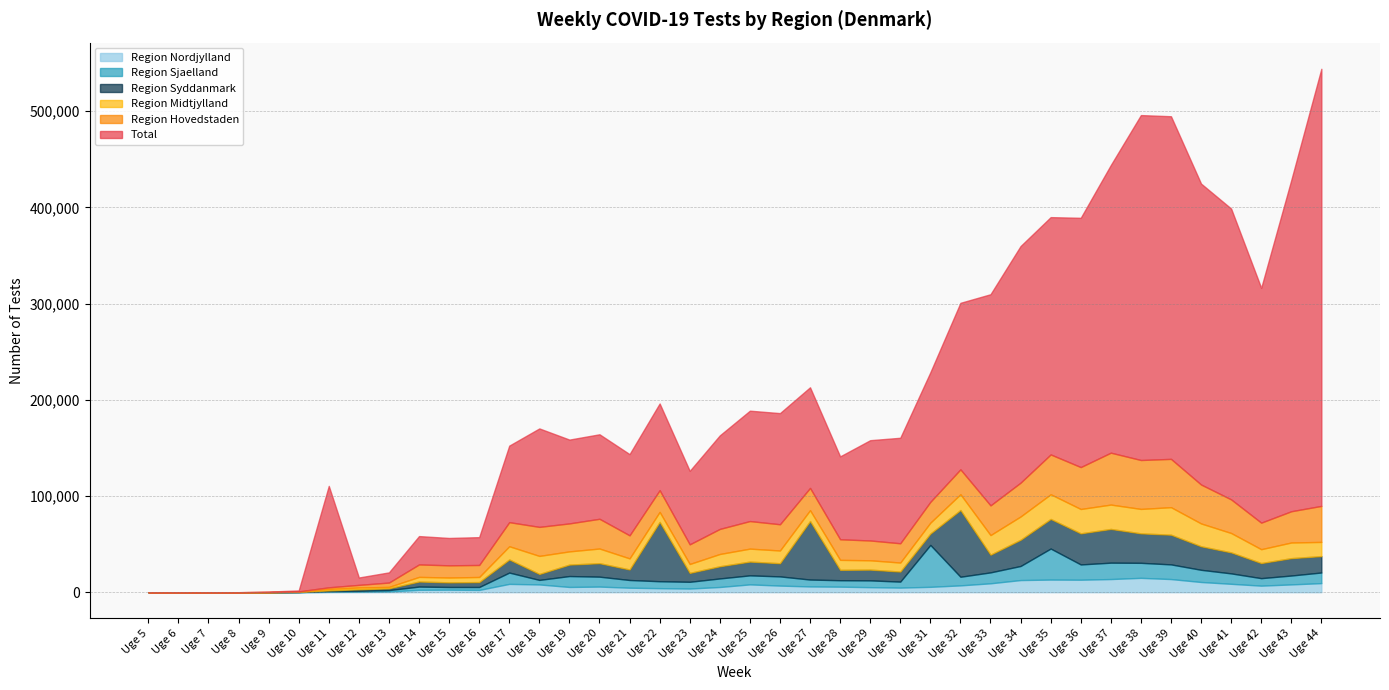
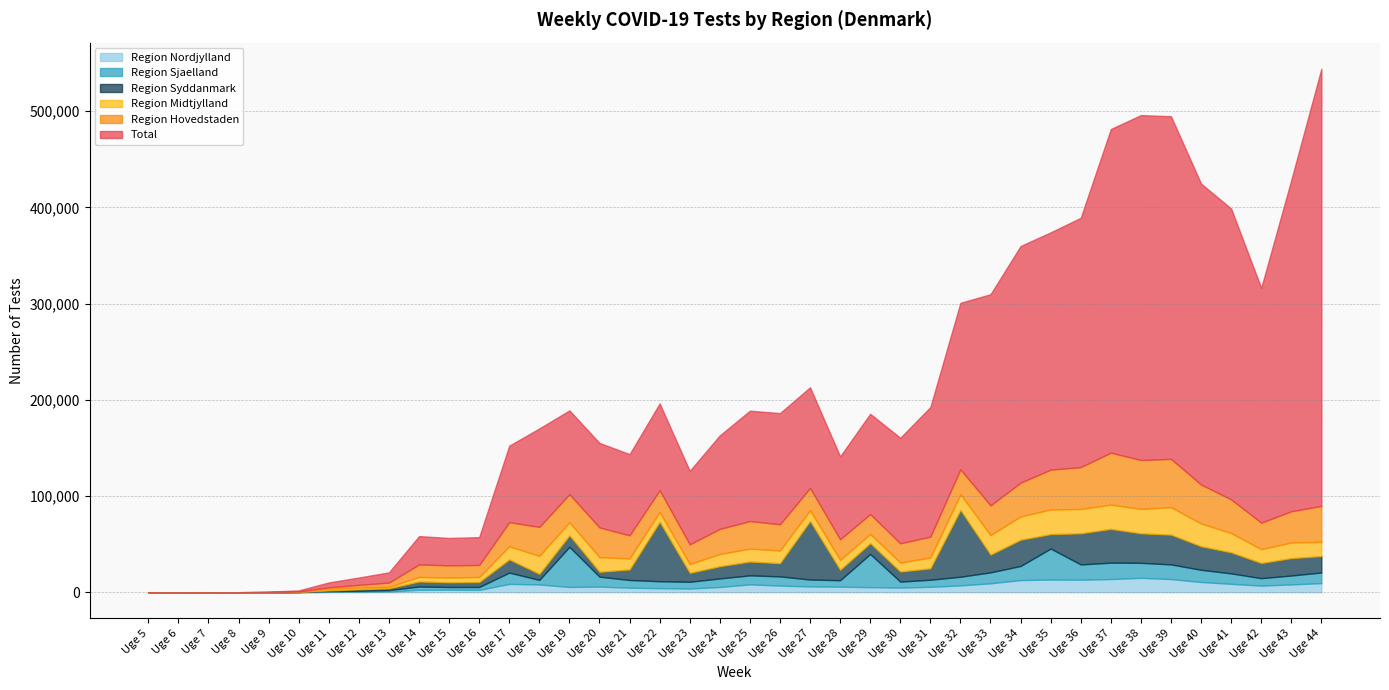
  {
    "Region Nordjylland": {
      "Uge 15": "0",
      "Uge 17": "10,000",
      "Uge 18": "10,000",
      "Uge 19": "10,000",
      "Uge 20": "10,000",
      "Uge 21": "0",
      "Uge 22": "0",
      "Uge 23": "0",
      "Uge 24": "10,000",
      "Uge 25": "10,000",
      "Uge 26": "10,000",
      "Uge 27": "10,000",
      "Uge 28": "10,000",
      "Uge 29": "10,000",
      "Uge 30": "0",
      "Uge 31": "10,000",
      "Uge 32": "10,000",
      "Uge 33": "10,000",
      "Uge 34": "10,000",
      "Uge 35": "10,000",
      "Uge 36": "10,000",
      "Uge 37": "10,000",
      "Uge 38": "10,000",
      "Uge 39": "10,000",
      "Uge 40": "10,000",
      "Uge 41": "10,000",
      "Uge 42": "10,000",
      "Uge 43": "10,000",
      "Uge 44": "10,000"
    },
    "Region Sjaelland": {
      "Uge 14": "0",
      "Uge 15": "0",
      "Uge 16": "0",
      "Uge 17": "10,000",
      "Uge 18": "0",
-     "Uge 19": "10,000",
+     "Uge 19": "40,000",
      "Uge 20": "10,000",
      "Uge 21": "10,000",
      "Uge 22": "10,000",
      "Uge 23": "10,000",
      "Uge 24": "10,000",
      "Uge 25": "10,000",
      "Uge 26": "10,000",
      "Uge 27": "10,000",
      "Uge 28": "10,000",
-     "Uge 29": "10,000",
+     "Uge 29": "30,000",
      "Uge 30": "10,000",
-     "Uge 31": "40,000",
+     "Uge 31": "10,000",
      "Uge 32": "10,000",
      "Uge 33": "10,000",
      "Uge 34": "10,000",
      "Uge 35": "30,000",
      "Uge 36": "20,000",
      "Uge 37": "20,000",
      "Uge 38": "20,000",
      "Uge 39": "20,000",
      "Uge 40": "10,000",
      "Uge 41": "10,000",
      "Uge 42": "10,000",
      "Uge 43": "10,000",
      "Uge 44": "10,000"
    },
    "Region Syddanmark": {
      "Uge 14": "10,000",
      "Uge 15": "0",
      "Uge 16": "10,000",
      "Uge 17": "10,000",
      "Uge 18": "10,000",
      "Uge 19": "10,000",
-     "Uge 20": "14,000",
+     "Uge 20": "5,000",
      "Uge 21": "10,000",
      "Uge 22": "60,000",
      "Uge 23": "10,000",
      "Uge 24": "10,000",
      "Uge 25": "10,000",
      "Uge 26": "10,000",
      "Uge 27": "60,000",
      "Uge 28": "10,000",
      "Uge 29": "10,000",
      "Uge 30": "10,000",
      "Uge 31": "10,000",
      "Uge 32": "70,000",
      "Uge 33": "20,000",
      "Uge 34": "30,000",
-     "Uge 35": "30,000",
+     "Uge 35": "10,000",
      "Uge 36": "30,000",
      "Uge 37": "40,000",
      "Uge 38": "30,000",
      "Uge 39": "30,000",
      "Uge 40": "20,000",
      "Uge 41": "20,000",
      "Uge 42": "20,000",
      "Uge 43": "20,000",
      "Uge 44": "20,000"
    },
    "Total": {
-     "Uge 11": "110,000",
+     "Uge 11": "10,000",
      "Uge 12": "10,000",
      "Uge 13": "10,000",
      "Uge 14": "30,000",
      "Uge 15": "30,000",
      "Uge 16": "30,000",
      "Uge 17": "80,000",
      "Uge 18": "100,000",
      "Uge 19": "90,000",
      "Uge 20": "90,000",
      "Uge 21": "80,000",
      "Uge 22": "90,000",
      "Uge 23": "80,000",
      "Uge 24": "100,000",
      "Uge 25": "110,000",
      "Uge 26": "120,000",
      "Uge 27": "100,000",
      "Uge 28": "90,000",
      "Uge 29": "100,000",
      "Uge 30": "110,000",
      "Uge 31": "130,000",
      "Uge 32": "170,000",
      "Uge 33": "220,000",
      "Uge 34": "250,000",
      "Uge 35": "250,000",
      "Uge 36": "260,000",
-     "Uge 37": "300,000",
+     "Uge 37": "340,000",
      "Uge 38": "360,000",
      "Uge 39": "360,000",
      "Uge 40": "310,000",
      "Uge 41": "300,000",
      "Uge 42": "240,000",
      "Uge 43": "340,000",
      "Uge 44": "450,000"
    }
  }
